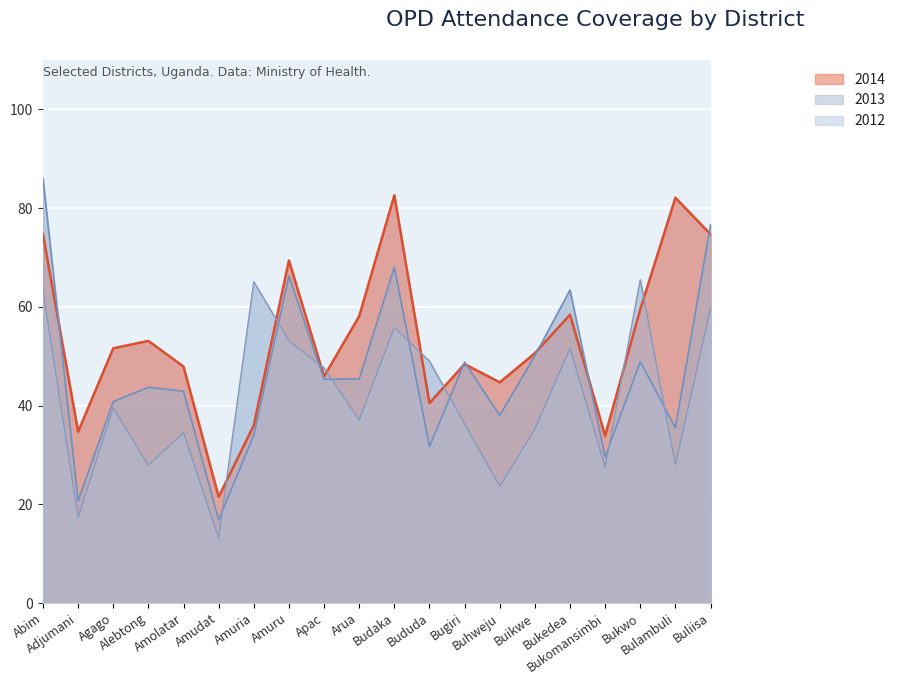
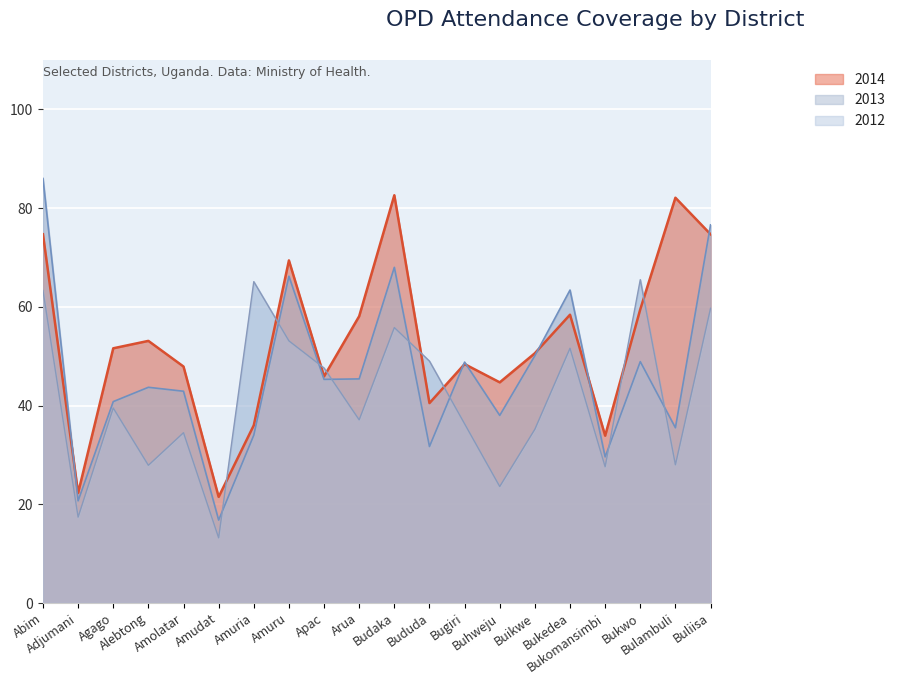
  {
    "2014": {
      "Abim": 75,
-     "Adjumani": 35,
+     "Adjumani": 22,
      "Agago": 52,
      "Alebtong": 53,
      "Amolatar": 48,
      "Amudat": 22,
      "Amuria": 36,
      "Amuru": 69,
      "Apac": 46,
      "Arua": 58,
      "Budaka": 83,
      "Bududa": 41,
      "Buhweju": 45,
      "Bukedea": 58,
      "Bukomansimbi": 34,
      "Bukwo": 60,
      "Bulambuli": 82,
      "Buliisa": 75
    }
  }
